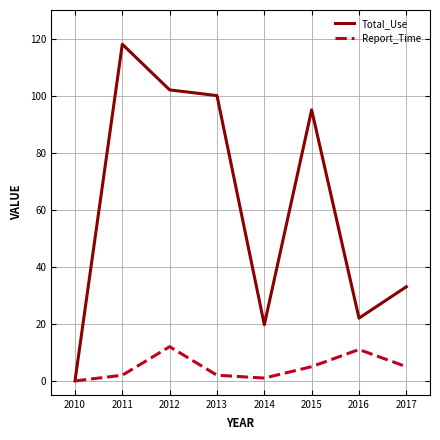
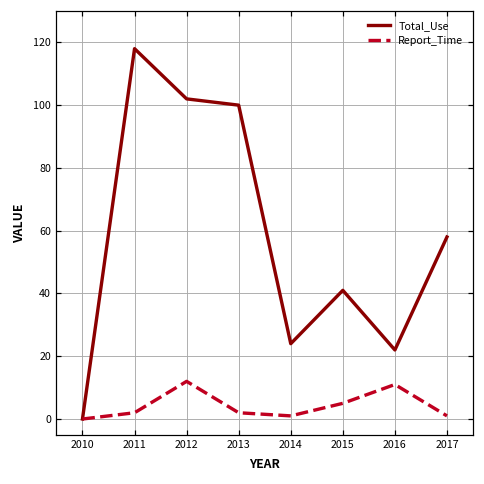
  {
    "Total_Use": {
      "2011": 118,
      "2012": 102,
      "2013": 100,
-     "2014": 20,
-     "2015": 95,
+     "2014": 24,
+     "2015": 41,
      "2016": 22,
-     "2017": 33
+     "2017": 58
    },
    "Report_Time": {
      "2011": 2,
      "2012": 12,
      "2013": 2,
      "2014": 1,
      "2015": 5,
      "2016": 11,
-     "2017": 5
+     "2017": 1
    }
  }
